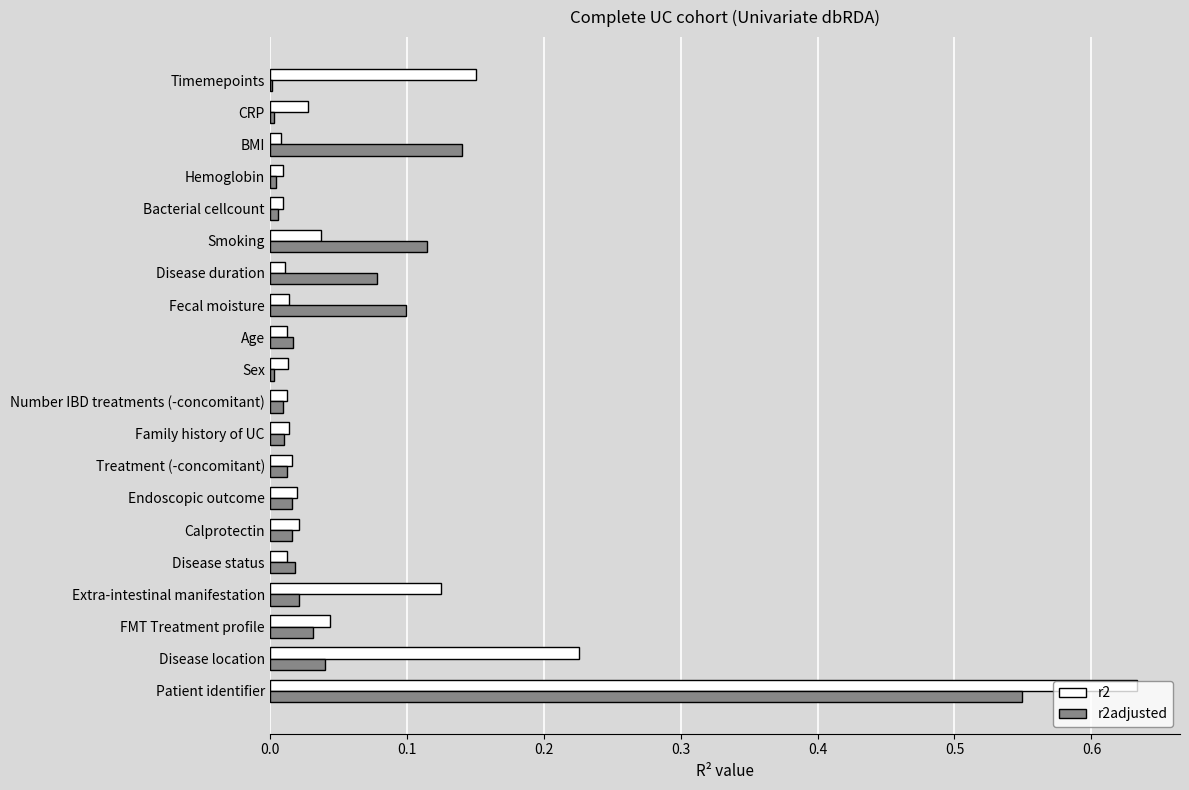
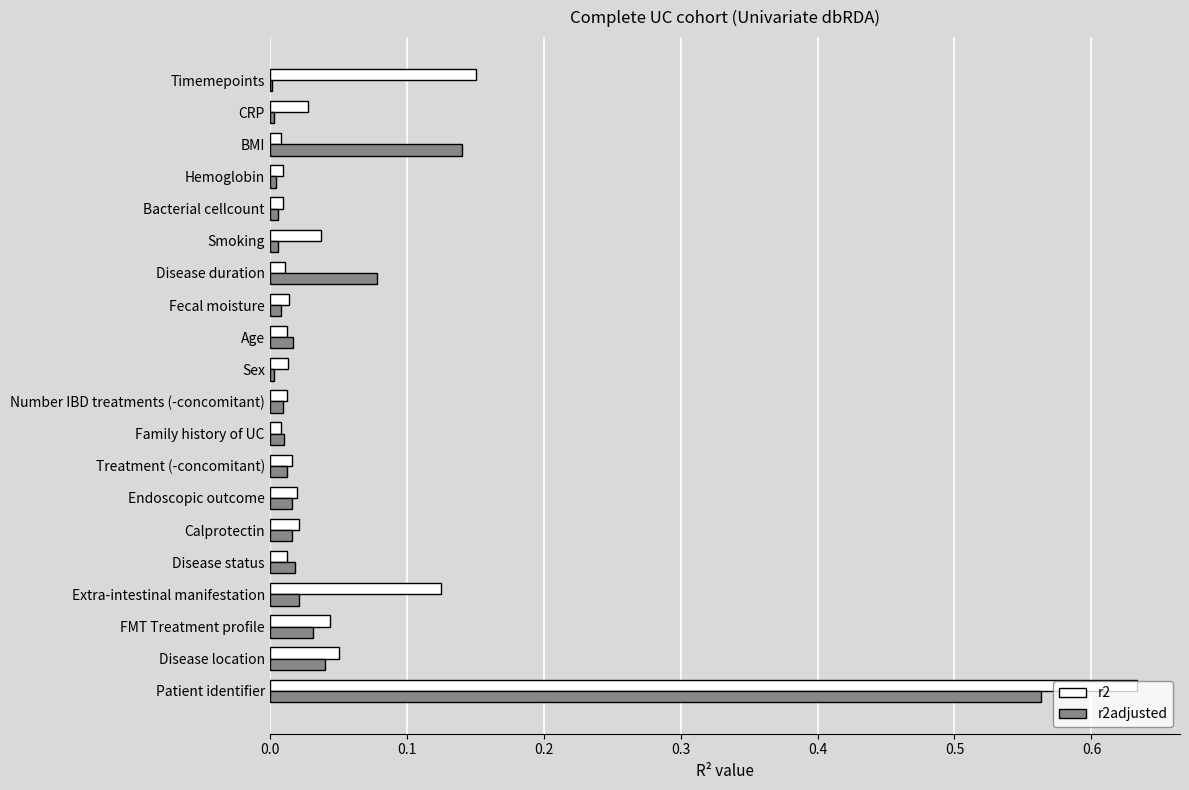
  {
    "r2": {
      "Timemepoints": 0.151,
      "CRP": 0.028,
      "BMI": 0.008,
      "Hemoglobin": 0.010,
      "Bacterial cellcount": 0.010,
      "Smoking": 0.038,
      "Disease duration": 0.012,
      "Fecal moisture": 0.014,
      "Age": 0.013,
      "Sex": 0.013,
      "Number IBD treatments (-concomitant)": 0.013,
-     "Family history of UC": 0.014,
+     "Family history of UC": 0.008,
      "Treatment (-concomitant)": 0.016,
      "Endoscopic outcome": 0.020,
      "Calprotectin": 0.021,
      "Disease status": 0.013,
      "Extra-intestinal manifestation": 0.125,
      "FMT Treatment profile": 0.044,
-     "Disease location": 0.226
+     "Disease location": 0.050
    },
    "r2adjusted": {
      "CRP": 0.003,
      "BMI": 0.141,
      "Hemoglobin": 0.005,
      "Bacterial cellcount": 0.006,
-     "Smoking": 0.115,
+     "Smoking": 0.006,
      "Disease duration": 0.079,
-     "Fecal moisture": 0.100,
+     "Fecal moisture": 0.008,
      "Age": 0.017,
      "Sex": 0.003,
      "Number IBD treatments (-concomitant)": 0.010,
      "Family history of UC": 0.010,
      "Treatment (-concomitant)": 0.013,
      "Endoscopic outcome": 0.016,
      "Calprotectin": 0.016,
      "Disease status": 0.018,
      "Extra-intestinal manifestation": 0.021,
      "FMT Treatment profile": 0.031,
      "Disease location": 0.041,
-     "Patient identifier": 0.549
+     "Patient identifier": 0.563
    }
  }
